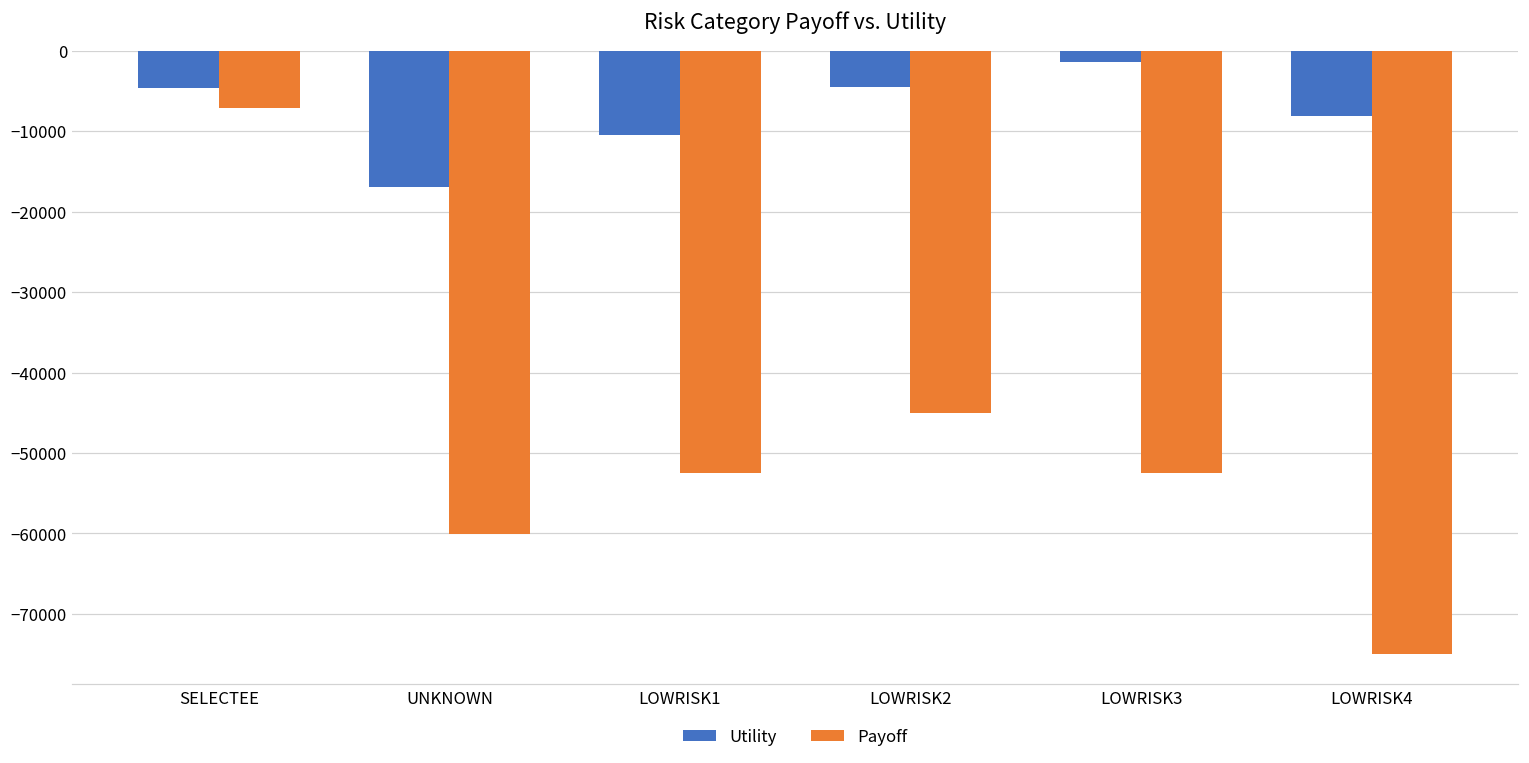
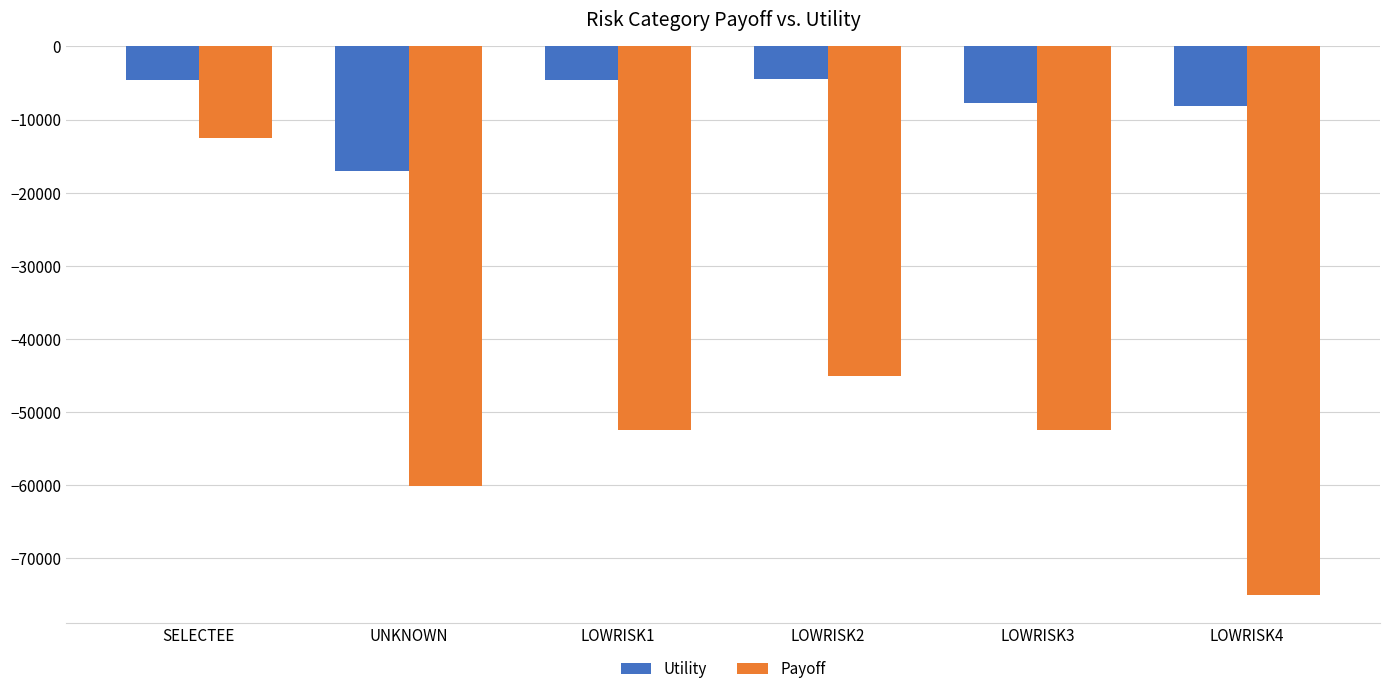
  {
    "Utility": {
      "SELECTEE": -5000,
      "UNKNOWN": -17000,
-     "LOWRISK1": -10000,
+     "LOWRISK1": -5000,
      "LOWRISK2": -4000,
-     "LOWRISK3": -1000,
+     "LOWRISK3": -8000,
      "LOWRISK4": -8000
    },
    "Payoff": {
-     "SELECTEE": -7000,
+     "SELECTEE": -12000,
      "UNKNOWN": -60000,
      "LOWRISK1": -53000,
      "LOWRISK2": -45000,
      "LOWRISK3": -52000,
      "LOWRISK4": -75000
    }
  }
